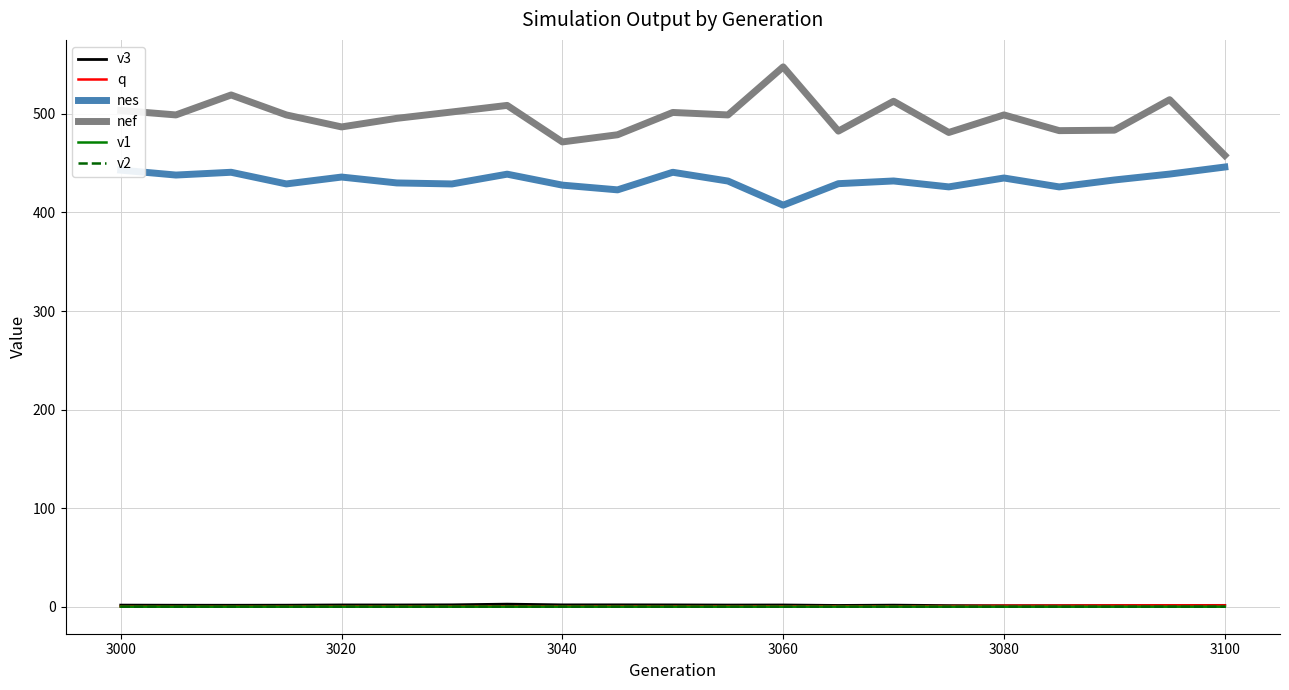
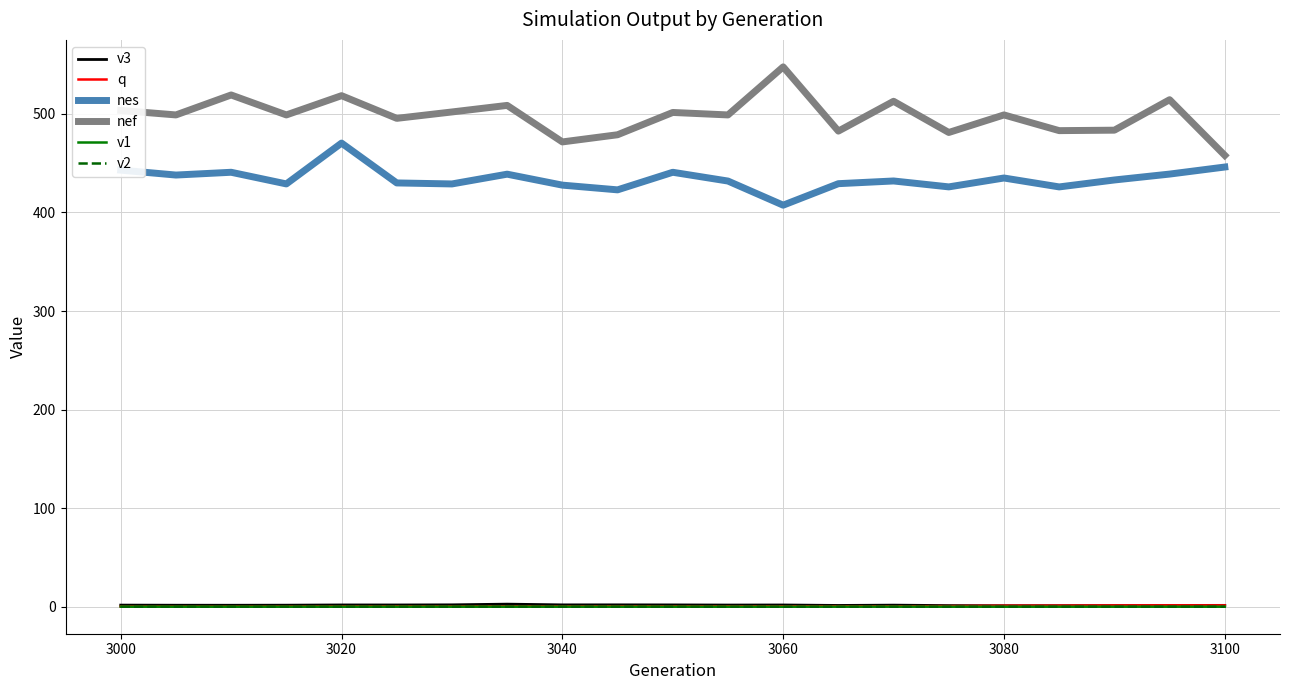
  {
    "nes": {
-     "3020": 440,
+     "3020": 470,
      "3040": 430,
      "3060": 410,
      "3080": 430,
      "3100": 450
    },
    "nef": {
-     "3020": 490,
+     "3020": 520,
      "3040": 470,
      "3060": 550,
      "3080": 500,
      "3100": 460
    }
  }
